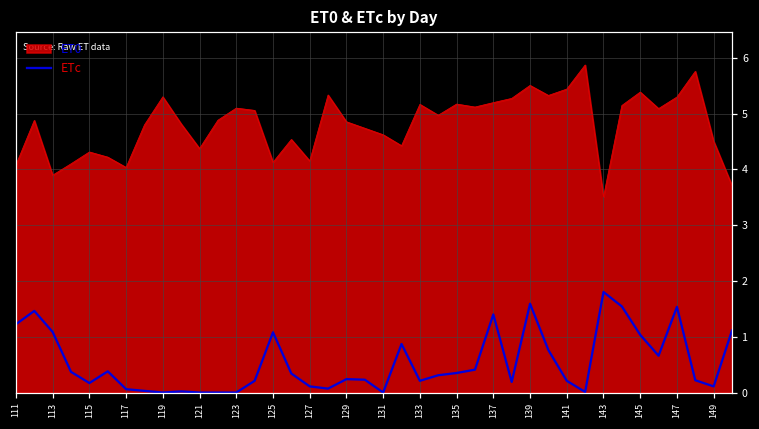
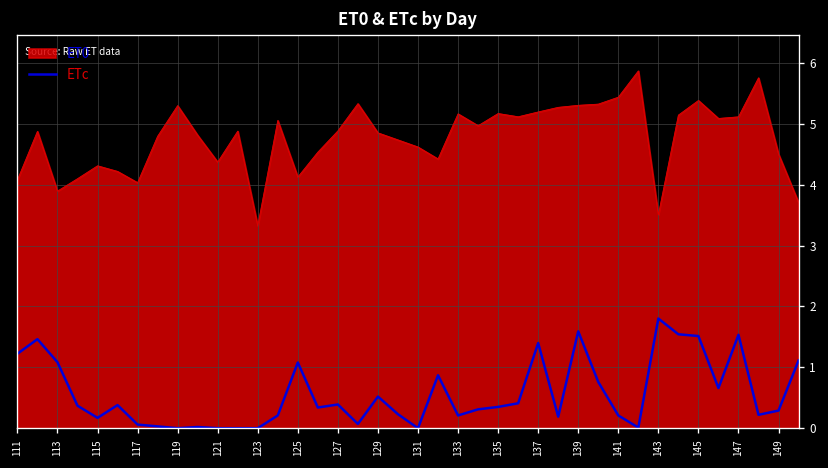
  {
    "ET0": {
      "111": 4.1,
      "113": 3.9,
      "115": 4.3,
      "117": 4.0,
      "119": 5.3,
      "121": 4.4,
-     "123": 5.1,
+     "123": 3.3,
      "125": 4.1,
-     "127": 4.2,
+     "127": 4.9,
      "129": 4.9,
      "131": 4.6,
      "133": 5.2,
      "135": 5.2,
      "137": 5.2,
-     "139": 5.5,
+     "139": 5.3,
      "141": 5.4,
      "143": 3.5,
      "145": 5.4,
-     "147": 5.3,
+     "147": 5.1,
      "149": 4.5
    },
    "ETc": {
      "111": 1.2,
      "113": 1.1,
      "115": 0.2,
      "117": 0.1,
      "119": 0.0,
      "121": 0.0,
      "123": 0.0,
      "125": 1.1,
-     "127": 0.1,
-     "129": 0.2,
+     "127": 0.4,
+     "129": 0.5,
      "131": 0.0,
      "133": 0.2,
      "135": 0.4,
      "137": 1.4,
      "139": 1.6,
      "141": 0.2,
      "143": 1.8,
-     "145": 1.0,
+     "145": 1.5,
      "147": 1.5,
-     "149": 0.1
+     "149": 0.3
    }
  }
